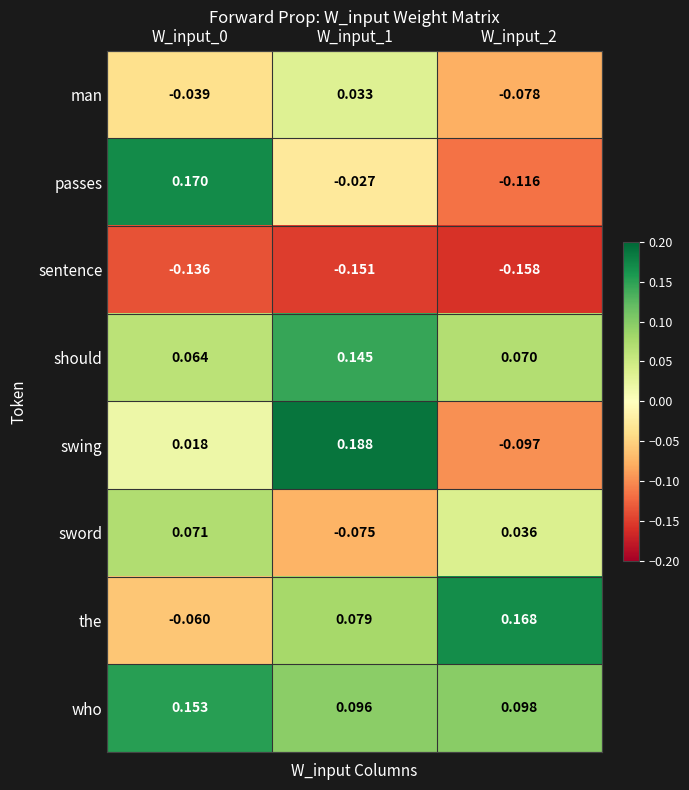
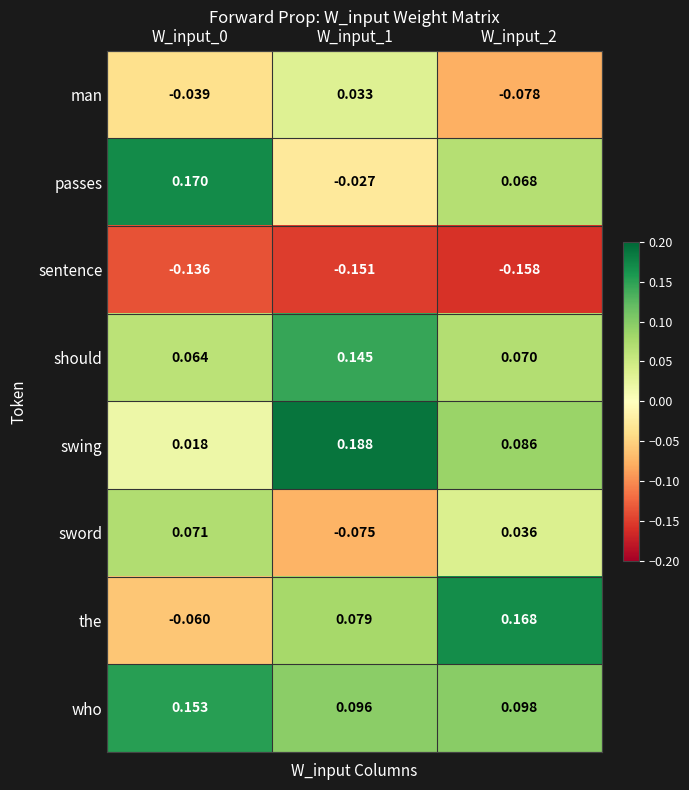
  {
    "man": {
      "W_input_0": -0.039,
      "W_input_1": 0.033,
      "W_input_2": -0.078
    },
    "passes": {
      "W_input_0": 0.170,
      "W_input_1": -0.027,
-     "W_input_2": -0.116
+     "W_input_2": 0.068
    },
    "sentence": {
      "W_input_0": -0.136,
      "W_input_1": -0.151,
      "W_input_2": -0.158
    },
    "should": {
      "W_input_0": 0.064,
      "W_input_1": 0.145,
      "W_input_2": 0.070
    },
    "swing": {
      "W_input_0": 0.018,
      "W_input_1": 0.188,
-     "W_input_2": -0.097
+     "W_input_2": 0.086
    },
    "sword": {
      "W_input_0": 0.071,
      "W_input_1": -0.075,
      "W_input_2": 0.036
    },
    "the": {
      "W_input_0": -0.060,
      "W_input_1": 0.079,
      "W_input_2": 0.168
    },
    "who": {
      "W_input_0": 0.153,
      "W_input_1": 0.096,
      "W_input_2": 0.098
    }
  }
